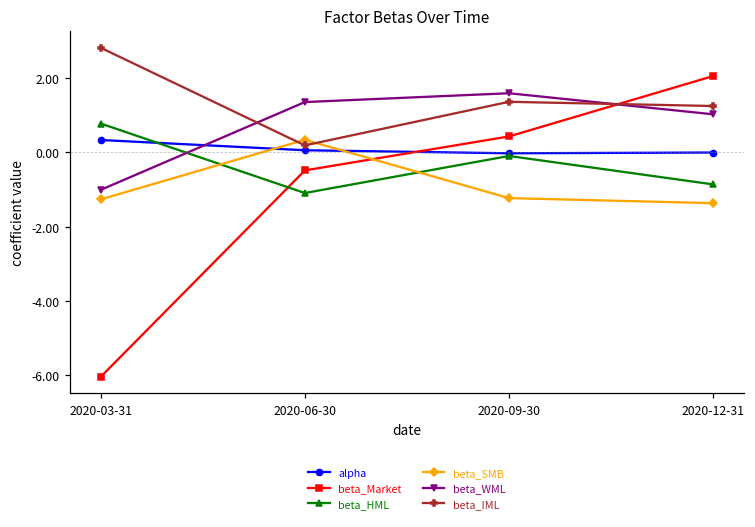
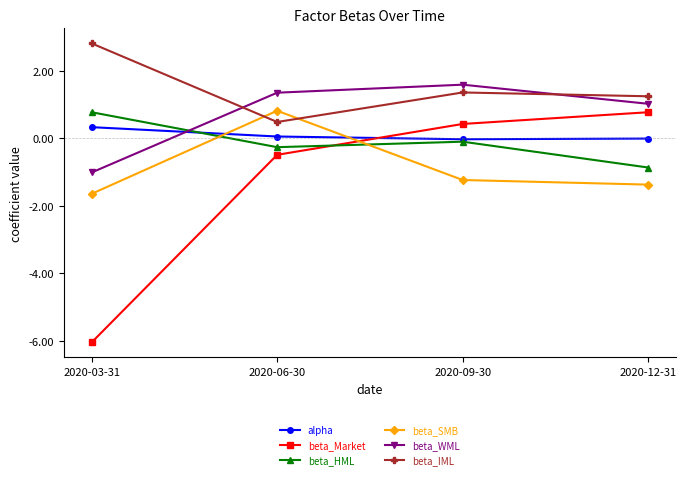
  {
    "alpha": {
      "2020-03-31": 0.3,
      "2020-06-30": 0.1,
      "2020-12-31": 0.0
    },
    "beta_Market": {
      "2020-03-31": -6.0,
      "2020-06-30": -0.5,
      "2020-09-30": 0.4,
-     "2020-12-31": 2.1
+     "2020-12-31": 0.8
    },
    "beta_HML": {
      "2020-03-31": 0.8,
-     "2020-06-30": -1.1,
+     "2020-06-30": -0.3,
      "2020-12-31": -0.9
    },
    "beta_SMB": {
-     "2020-03-31": -1.3,
-     "2020-06-30": 0.3,
+     "2020-03-31": -1.6,
+     "2020-06-30": 0.8,
      "2020-09-30": -1.2,
      "2020-12-31": -1.4
    },
    "beta_WML": {
      "2020-03-31": -1.0,
      "2020-06-30": 1.4,
      "2020-09-30": 1.6,
      "2020-12-31": 1.0
    },
    "beta_IML": {
      "2020-03-31": 2.8,
-     "2020-06-30": 0.2,
+     "2020-06-30": 0.5,
      "2020-09-30": 1.4,
      "2020-12-31": 1.2
    }
  }
